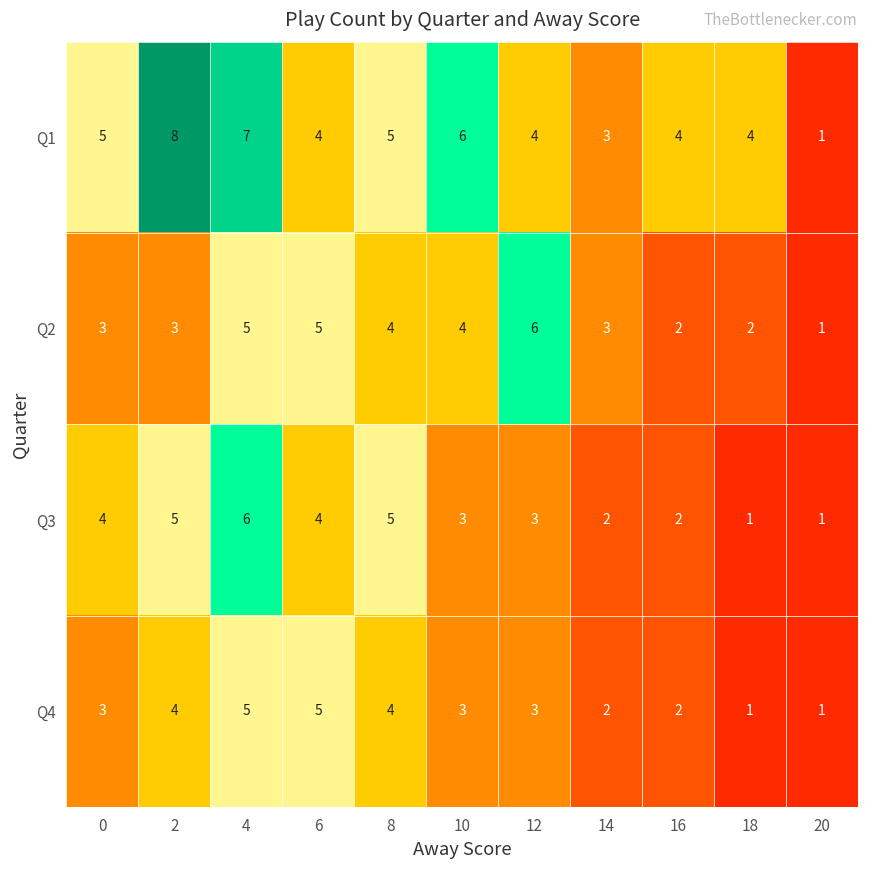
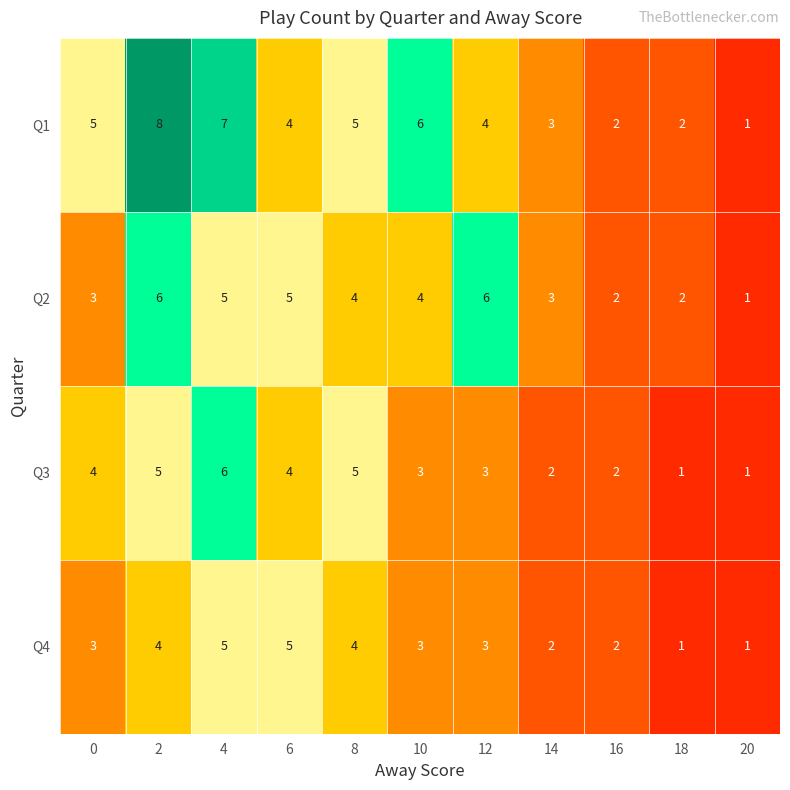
  {
    "Q1": {
      "0": 5,
      "2": 8,
      "4": 7,
      "6": 4,
      "8": 5,
      "10": 6,
      "12": 4,
      "14": 3,
-     "16": 4,
-     "18": 4,
+     "16": 2,
+     "18": 2,
      "20": 1
    },
    "Q2": {
      "0": 3,
-     "2": 3,
+     "2": 6,
      "4": 5,
      "6": 5,
      "8": 4,
      "10": 4,
      "12": 6,
      "14": 3,
      "16": 2,
      "18": 2,
      "20": 1
    },
    "Q3": {
      "0": 4,
      "2": 5,
      "4": 6,
      "6": 4,
      "8": 5,
      "10": 3,
      "12": 3,
      "14": 2,
      "16": 2,
      "18": 1,
      "20": 1
    },
    "Q4": {
      "0": 3,
      "2": 4,
      "4": 5,
      "6": 5,
      "8": 4,
      "10": 3,
      "12": 3,
      "14": 2,
      "16": 2,
      "18": 1,
      "20": 1
    }
  }
